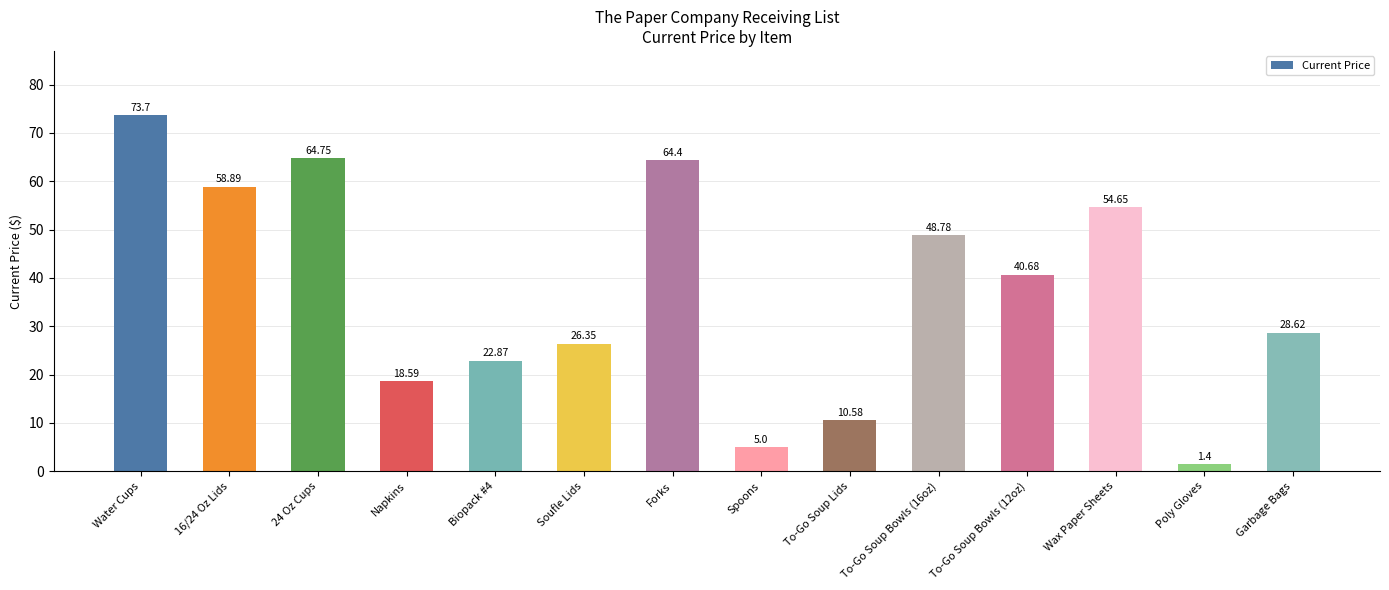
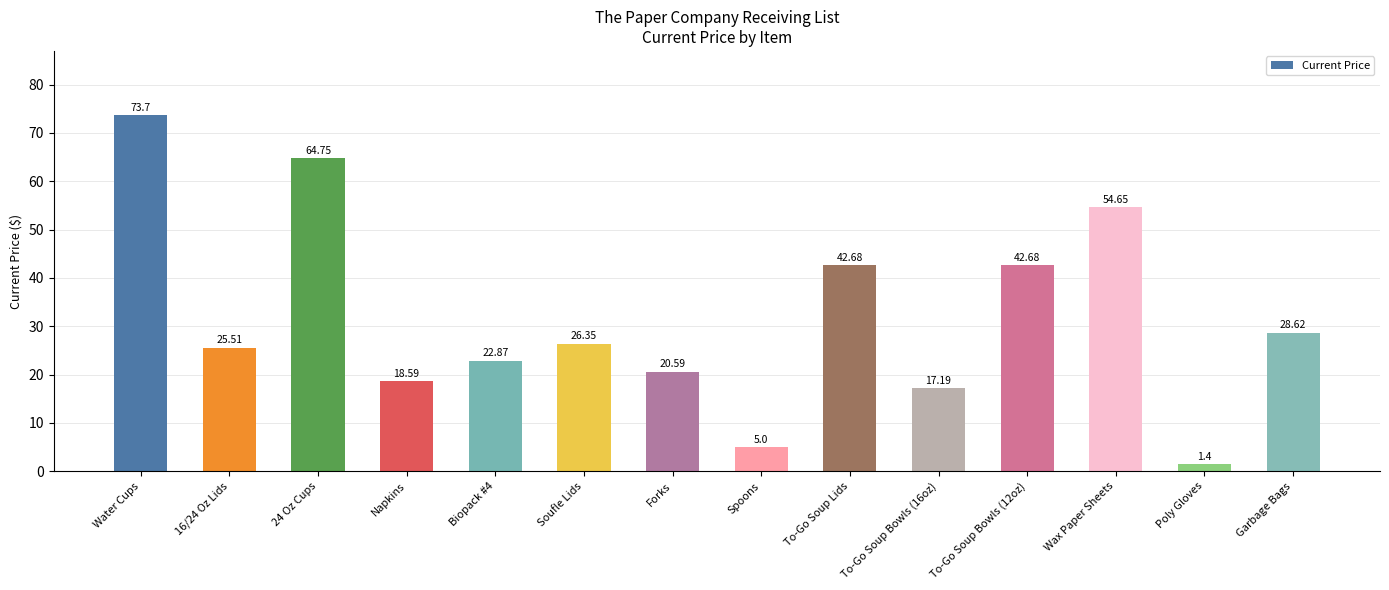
  {
    "Water Cups": 73.7,
-   "16/24 Oz Lids": 58.89,
+   "16/24 Oz Lids": 25.51,
    "24 Oz Cups": 64.75,
    "Napkins": 18.59,
    "Biopack #4": 22.87,
    "Soufle Lids": 26.35,
-   "Forks": 64.4,
+   "Forks": 20.59,
    "Spoons": 5.0,
-   "To-Go Soup Lids": 10.58,
-   "To-Go Soup Bowls (16oz)": 48.78,
-   "To-Go Soup Bowls (12oz)": 40.68,
+   "To-Go Soup Lids": 42.68,
+   "To-Go Soup Bowls (16oz)": 17.19,
+   "To-Go Soup Bowls (12oz)": 42.68,
    "Wax Paper Sheets": 54.65,
    "Poly Gloves": 1.4,
    "Garbage Bags": 28.62
  }
